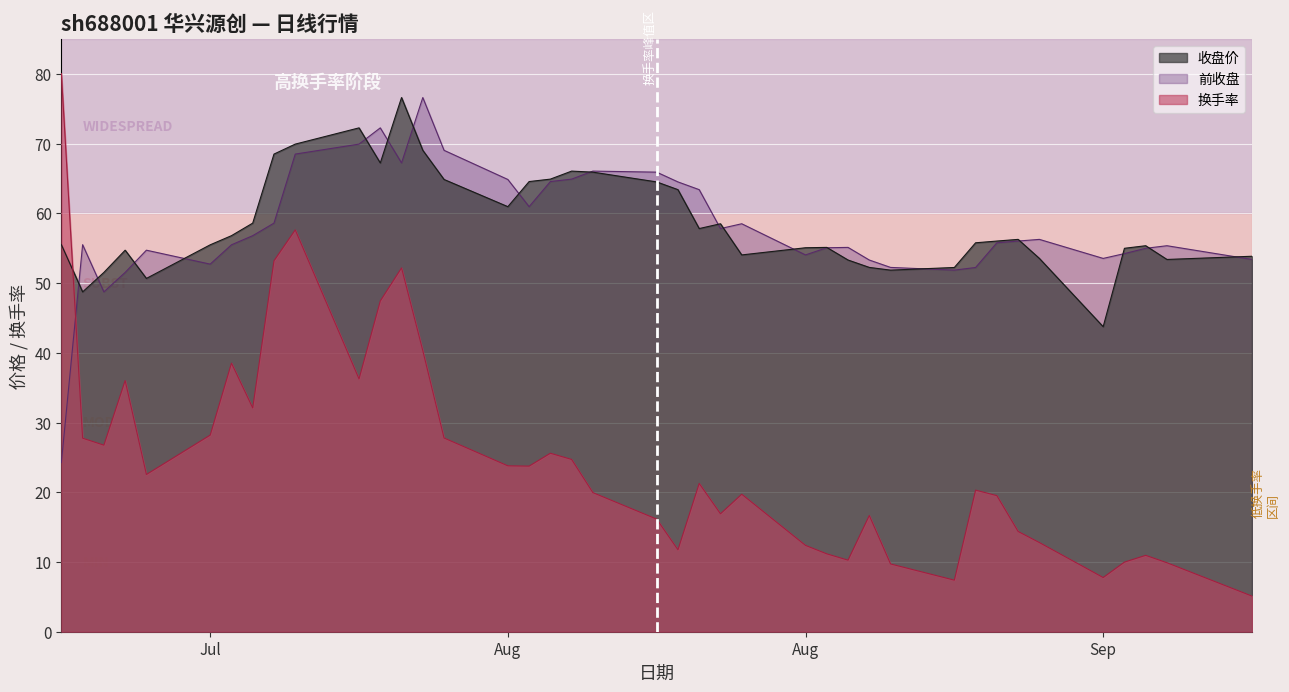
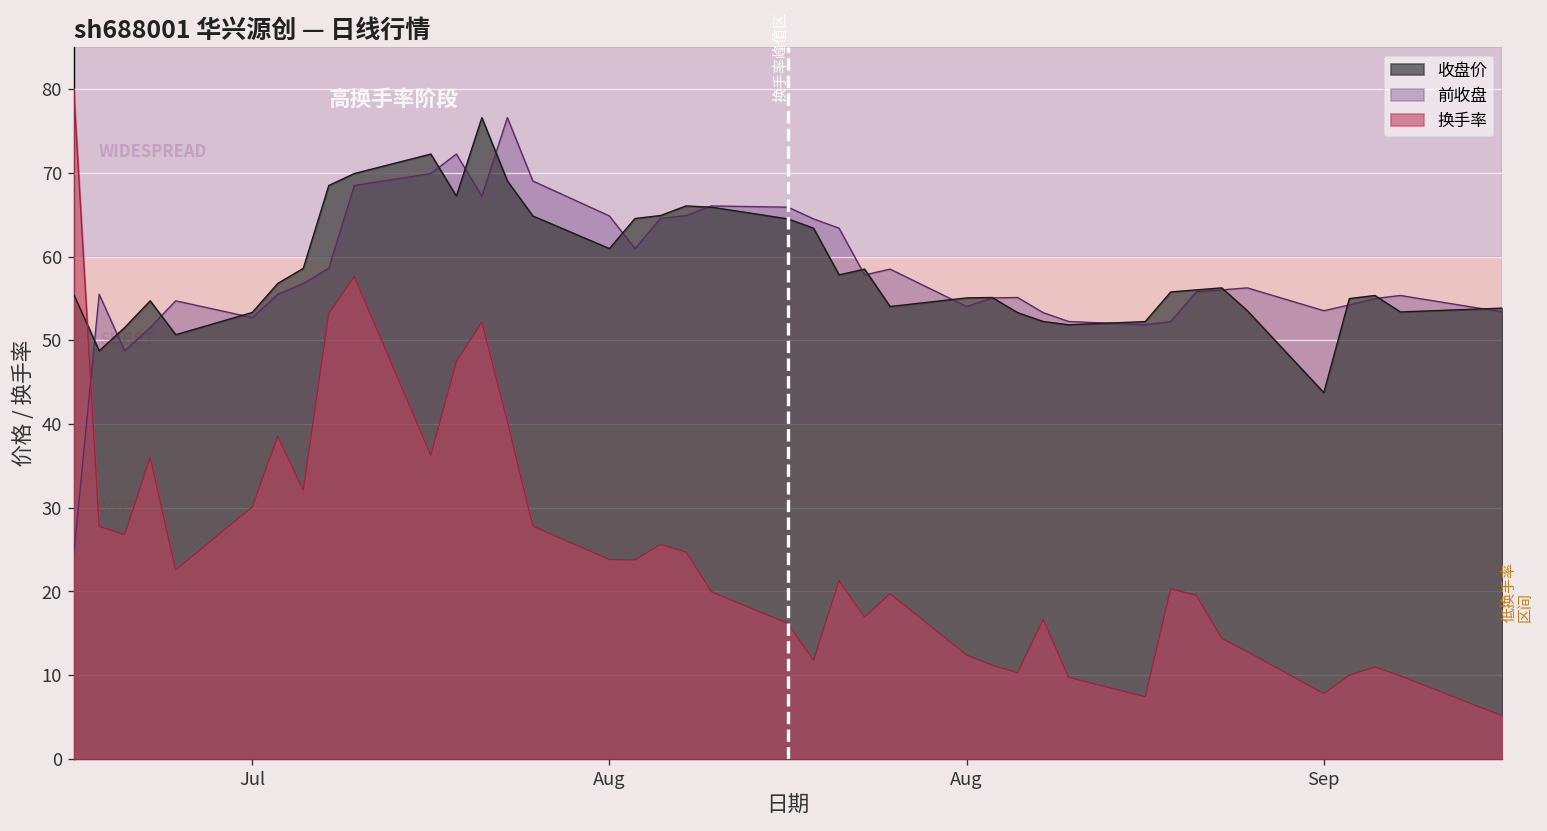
  {
    "收盘价": {
-     "Jul": 55,
+     "Jul": 53,
      "Sep": 44
    },
    "前收盘": {
      "Jul": 53,
      "Sep": 54
    },
    "换手率": {
-     "Jul": 28,
+     "Jul": 30,
      "Sep": 8
    }
  }
